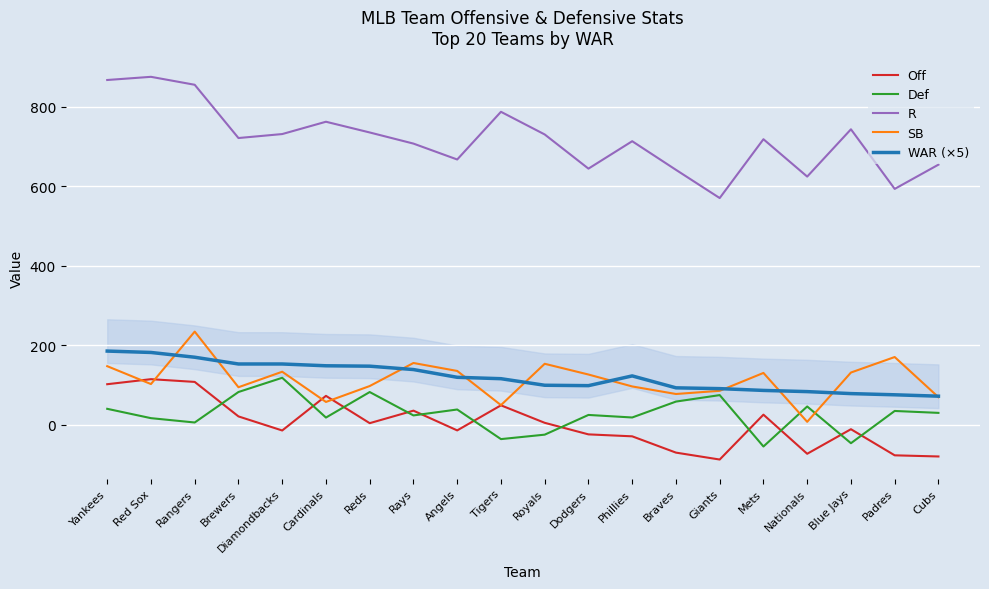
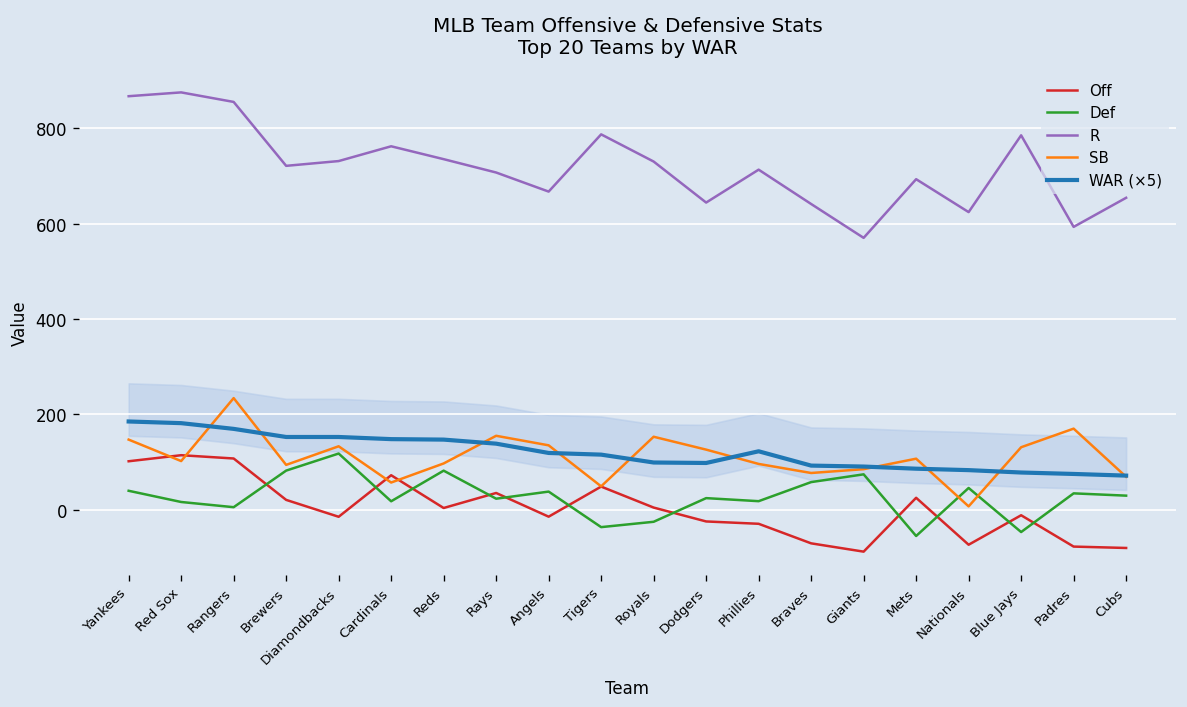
  {
    "Off": {
      "Yankees": 100,
      "Red Sox": 110,
      "Rangers": 110,
      "Brewers": 20,
      "Diamondbacks": -10,
      "Cardinals": 70,
      "Reds": 0,
      "Rays": 40,
      "Angels": -10,
      "Royals": 0,
      "Dodgers": -20,
      "Phillies": -30,
      "Braves": -70,
      "Giants": -90,
      "Mets": 30,
      "Nationals": -70,
      "Blue Jays": -10,
      "Padres": -80,
      "Cubs": -80
    },
    "Def": {
      "Yankees": 40,
      "Red Sox": 20,
      "Rangers": 10,
      "Brewers": 80,
      "Diamondbacks": 120,
      "Cardinals": 20,
      "Reds": 80,
      "Rays": 20,
      "Angels": 40,
      "Tigers": -40,
      "Royals": -30,
      "Dodgers": 20,
      "Phillies": 20,
      "Braves": 60,
      "Giants": 70,
      "Mets": -60,
      "Nationals": 50,
      "Blue Jays": -50,
      "Padres": 30,
      "Cubs": 30
    },
    "R": {
      "Yankees": 870,
      "Red Sox": 880,
      "Rangers": 860,
      "Brewers": 720,
      "Diamondbacks": 730,
      "Cardinals": 760,
      "Reds": 740,
      "Rays": 710,
      "Angels": 670,
      "Tigers": 790,
      "Royals": 730,
      "Dodgers": 640,
      "Phillies": 710,
      "Braves": 640,
      "Giants": 570,
-     "Mets": 720,
+     "Mets": 690,
      "Nationals": 620,
-     "Blue Jays": 740,
+     "Blue Jays": 790,
      "Padres": 590,
      "Cubs": 650
    },
    "SB": {
      "Yankees": 150,
      "Red Sox": 100,
      "Rangers": 230,
      "Brewers": 90,
      "Diamondbacks": 130,
      "Cardinals": 60,
      "Reds": 100,
      "Rays": 160,
      "Angels": 140,
      "Royals": 150,
      "Dodgers": 130,
      "Phillies": 100,
      "Braves": 80,
-     "Mets": 130,
+     "Mets": 110,
      "Nationals": 10,
      "Blue Jays": 130,
      "Padres": 170
    },
    "WAR (×5)": {
      "Yankees": 190,
      "Red Sox": 180,
      "Rangers": 170,
      "Brewers": 150,
      "Diamondbacks": 150,
      "Cardinals": 150,
      "Reds": 150,
      "Rays": 140,
      "Angels": 120,
      "Tigers": 120,
      "Royals": 100,
      "Dodgers": 100,
      "Phillies": 120,
      "Braves": 90,
      "Mets": 90,
      "Nationals": 80,
      "Blue Jays": 80,
      "Padres": 80
    }
  }
